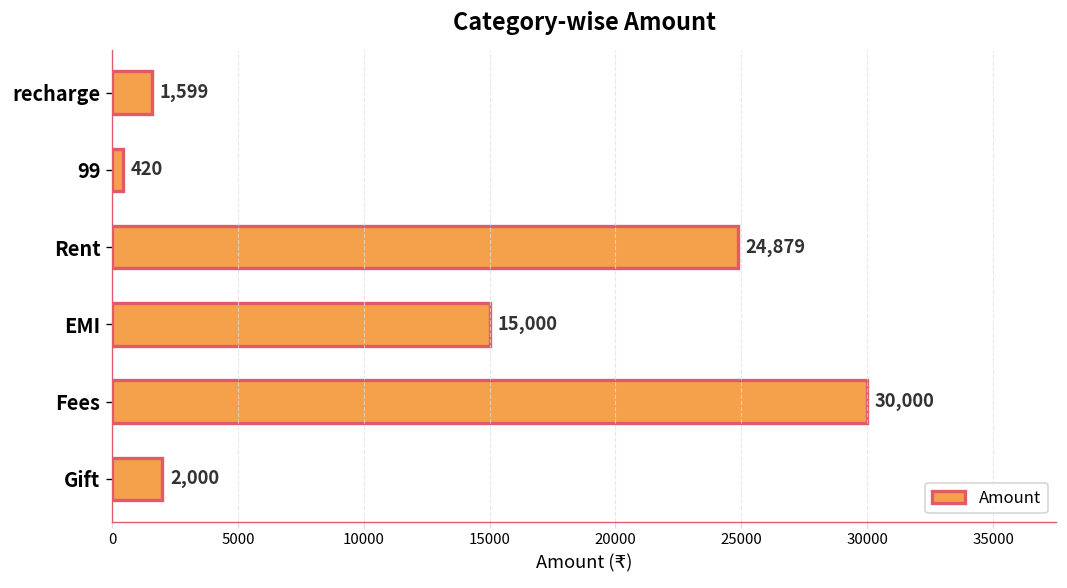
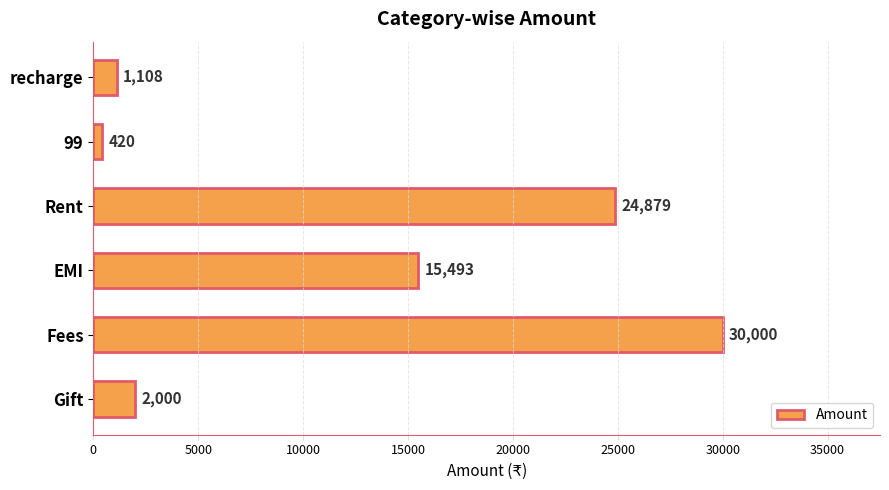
  {
-   "recharge": "1,599",
+   "recharge": "1,108",
    "99": "420",
    "Rent": "24,879",
-   "EMI": "15,000",
+   "EMI": "15,493",
    "Fees": "30,000",
    "Gift": "2,000"
  }
